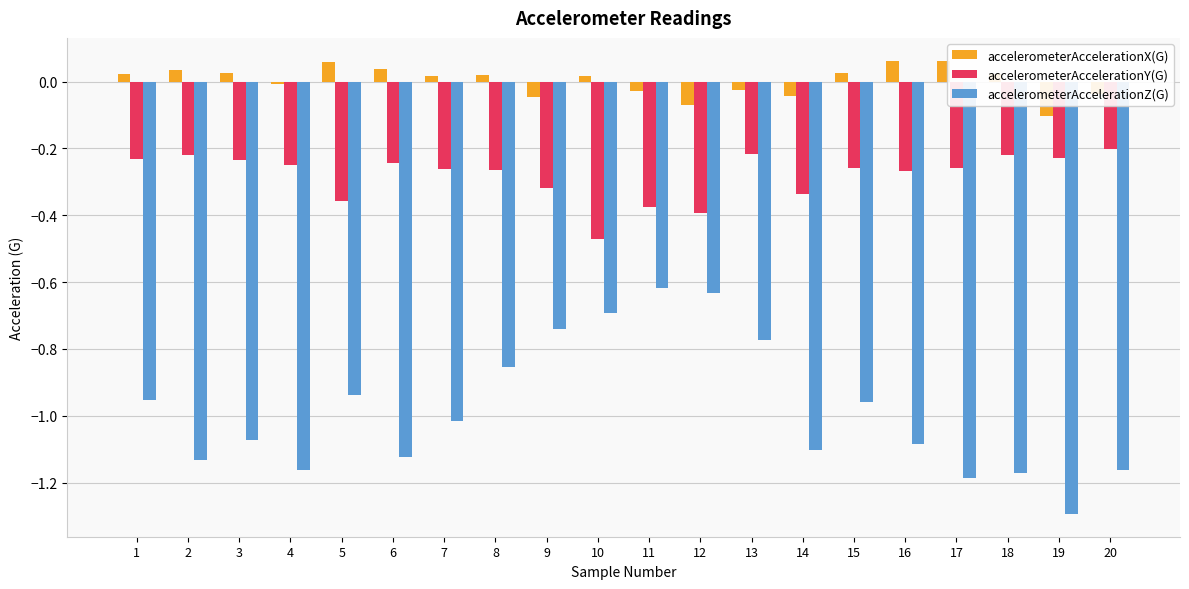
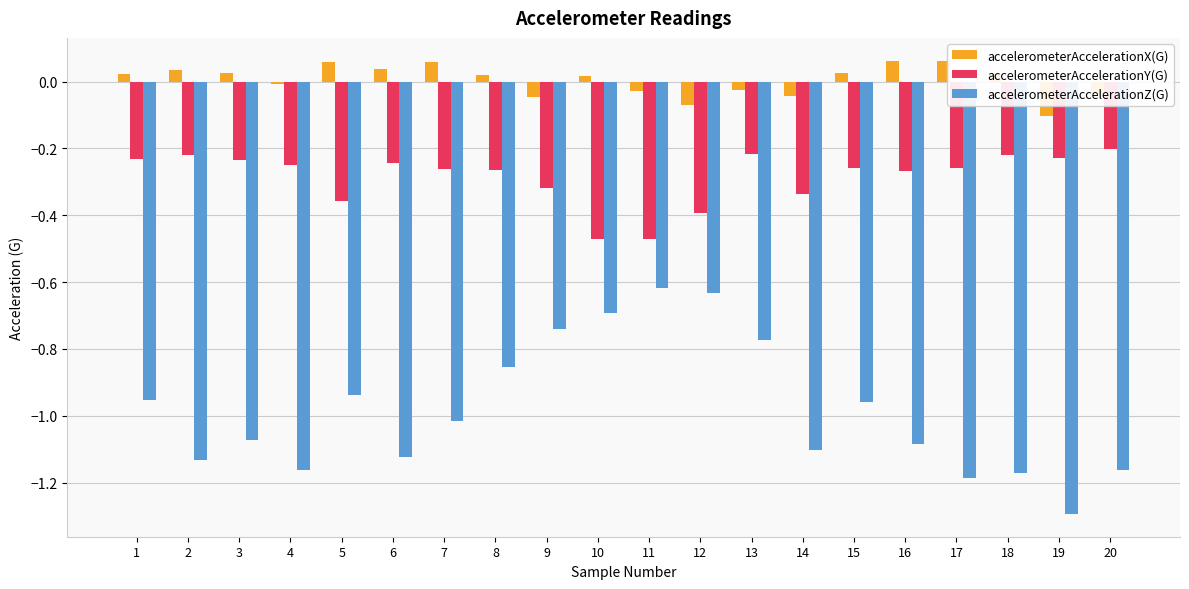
  {
    "accelerometerAccelerationX(G)": {
      "1": 0.02,
      "2": 0.03,
      "3": 0.03,
      "5": 0.06,
      "6": 0.04,
-     "7": 0.02,
+     "7": 0.06,
      "8": 0.02,
      "9": -0.05,
      "10": 0.02,
      "11": -0.03,
      "12": -0.07,
      "13": -0.03,
      "14": -0.04,
      "15": 0.03,
      "16": 0.06,
      "17": 0.06,
      "19": -0.10
    },
    "accelerometerAccelerationY(G)": {
      "1": -0.23,
      "2": -0.22,
      "3": -0.23,
      "4": -0.25,
      "5": -0.36,
      "6": -0.25,
      "7": -0.26,
      "8": -0.27,
      "9": -0.32,
      "10": -0.47,
-     "11": -0.37,
+     "11": -0.47,
      "12": -0.39,
      "13": -0.22,
      "14": -0.34,
      "15": -0.26,
      "16": -0.27,
      "17": -0.26,
      "18": -0.22,
      "19": -0.23,
      "20": -0.20
    },
    "accelerometerAccelerationZ(G)": {
      "1": -0.95,
      "2": -1.13,
      "3": -1.07,
      "4": -1.16,
      "5": -0.94,
      "6": -1.12,
      "7": -1.02,
      "8": -0.85,
      "9": -0.74,
      "10": -0.69,
      "11": -0.62,
      "12": -0.63,
      "13": -0.77,
      "14": -1.10,
      "15": -0.96,
      "16": -1.09,
      "17": -1.19,
      "18": -1.17,
      "19": -1.29,
      "20": -1.16
    }
  }
